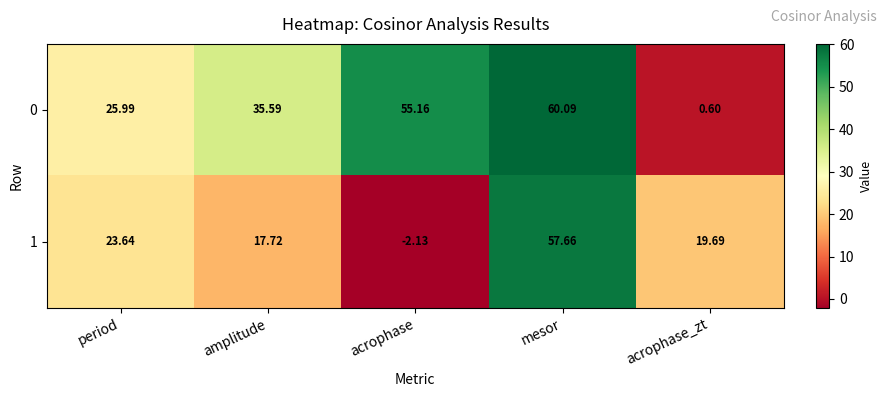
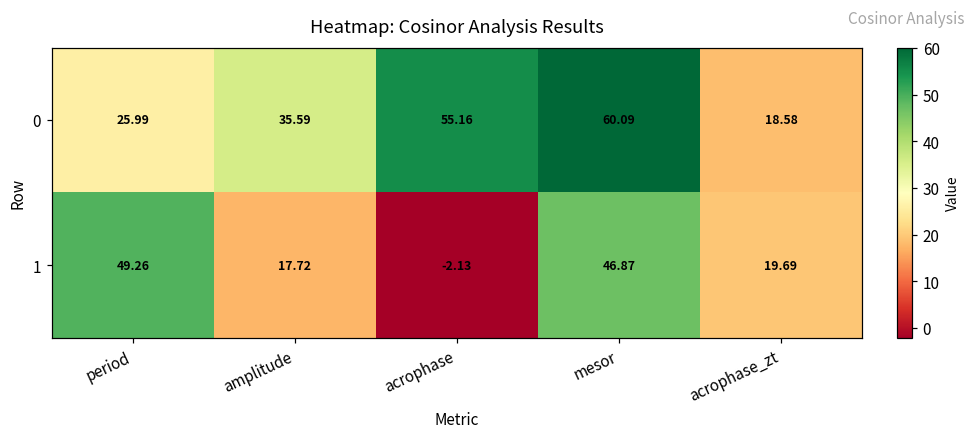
  {
    "0": {
      "period": 25.99,
      "amplitude": 35.59,
      "acrophase": 55.16,
      "mesor": 60.09,
-     "acrophase_zt": 0.60
+     "acrophase_zt": 18.58
    },
    "1": {
-     "period": 23.64,
+     "period": 49.26,
      "amplitude": 17.72,
      "acrophase": -2.13,
-     "mesor": 57.66,
+     "mesor": 46.87,
      "acrophase_zt": 19.69
    }
  }
